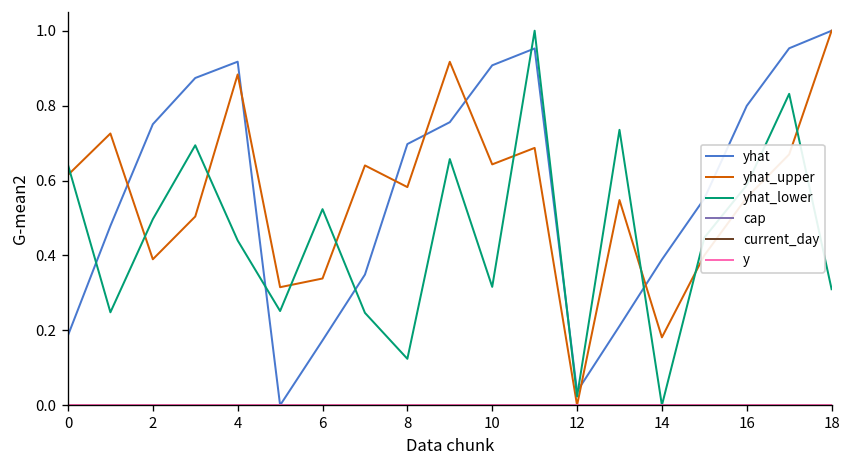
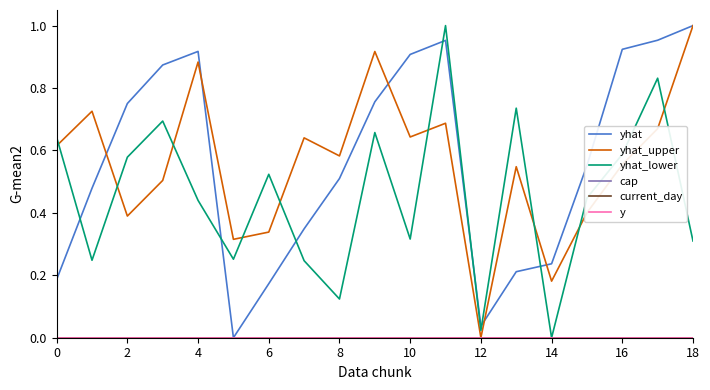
  {
    "yhat": {
      "0": 0.19,
      "2": 0.75,
      "4": 0.92,
      "6": 0.17,
-     "8": 0.70,
+     "8": 0.51,
      "10": 0.91,
      "12": 0.04,
-     "14": 0.39,
-     "16": 0.80
+     "14": 0.24,
+     "16": 0.92
    },
    "yhat_upper": {
      "0": 0.61,
      "2": 0.39,
      "4": 0.88,
      "6": 0.34,
      "8": 0.58,
      "10": 0.64,
      "14": 0.18
    },
    "yhat_lower": {
      "0": 0.64,
-     "2": 0.50,
+     "2": 0.58,
      "4": 0.44,
      "6": 0.52,
      "8": 0.12,
      "10": 0.32,
      "12": 0.02,
      "18": 0.31
    },
    "y": {
      "0": 0.00,
      "2": 0.00,
      "4": 0.00,
      "6": 0.00,
      "8": 0.00,
      "10": 0.00,
      "16": 0.00,
      "18": 0.00
    }
  }
